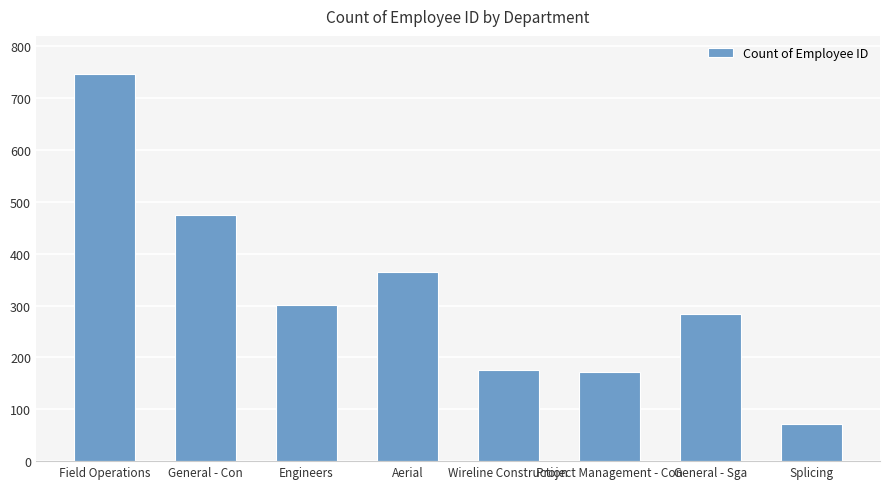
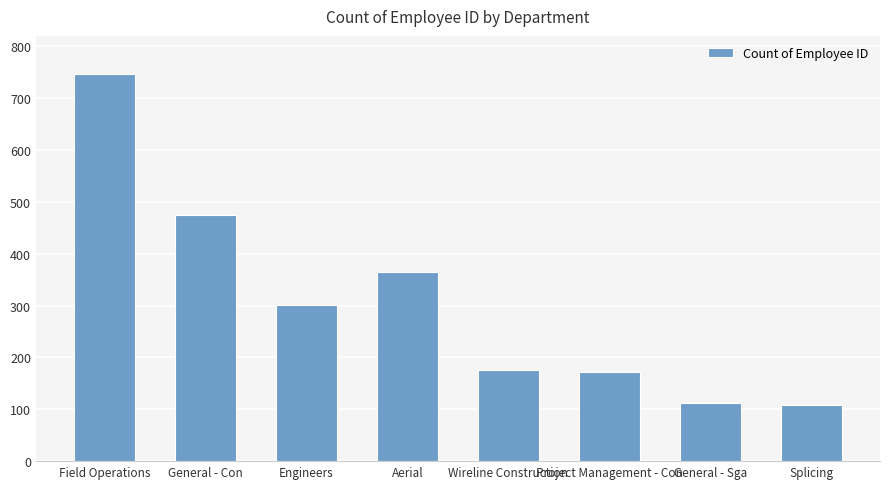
  {
    "Field Operations": 750,
    "General - Con": 470,
    "Engineers": 300,
    "Aerial": 360,
-   "General - Sga": 280,
-   "Splicing": 70
+   "General - Sga": 110,
+   "Splicing": 110
  }
